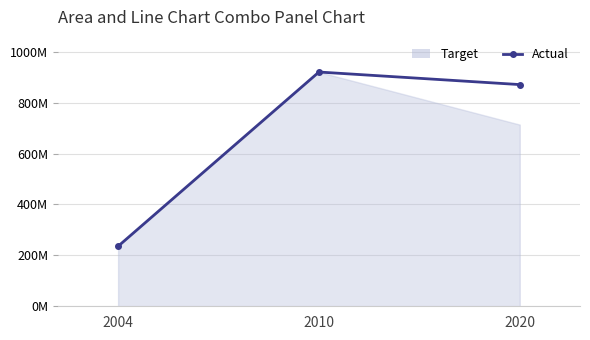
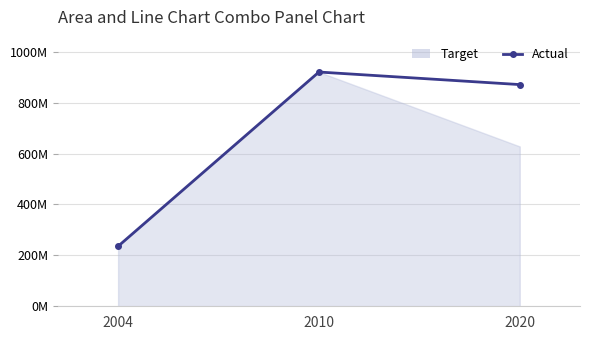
  {
    "Target": {
-     "2020": 710000000
+     "2020": 630000000
    },
    "Actual": {
      "2020": 870000000
    }
  }
